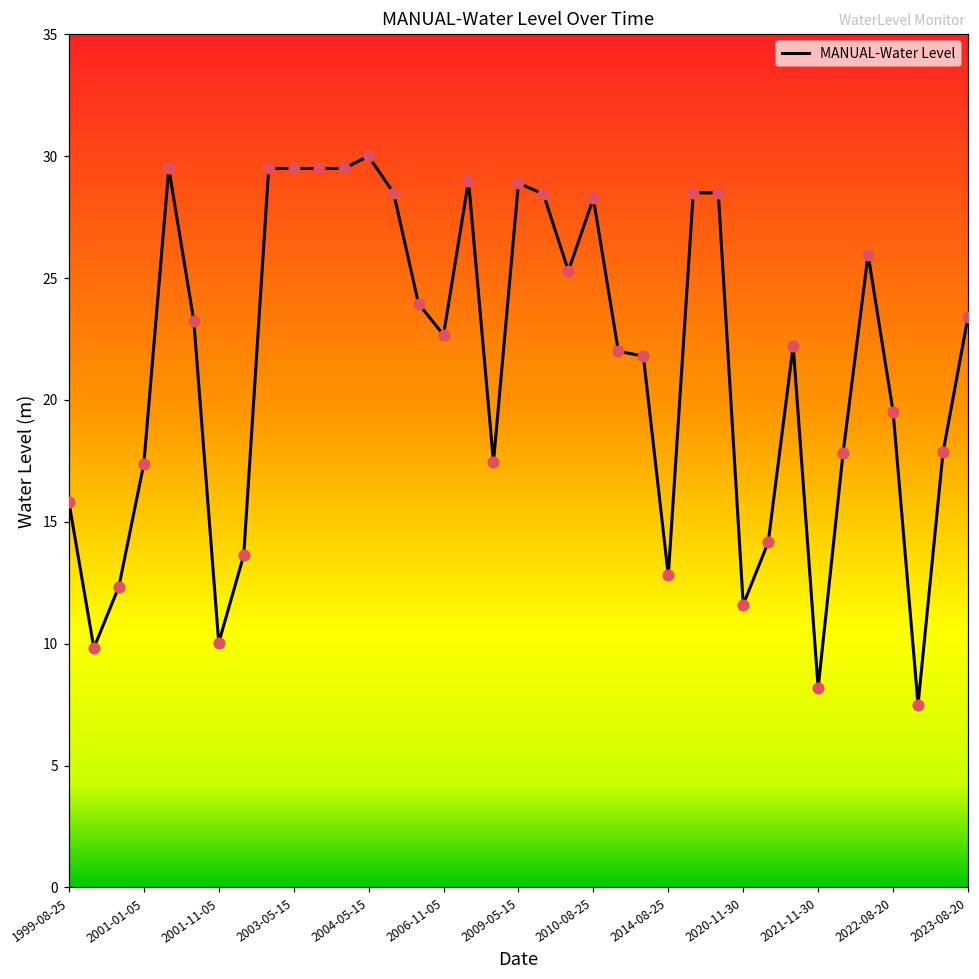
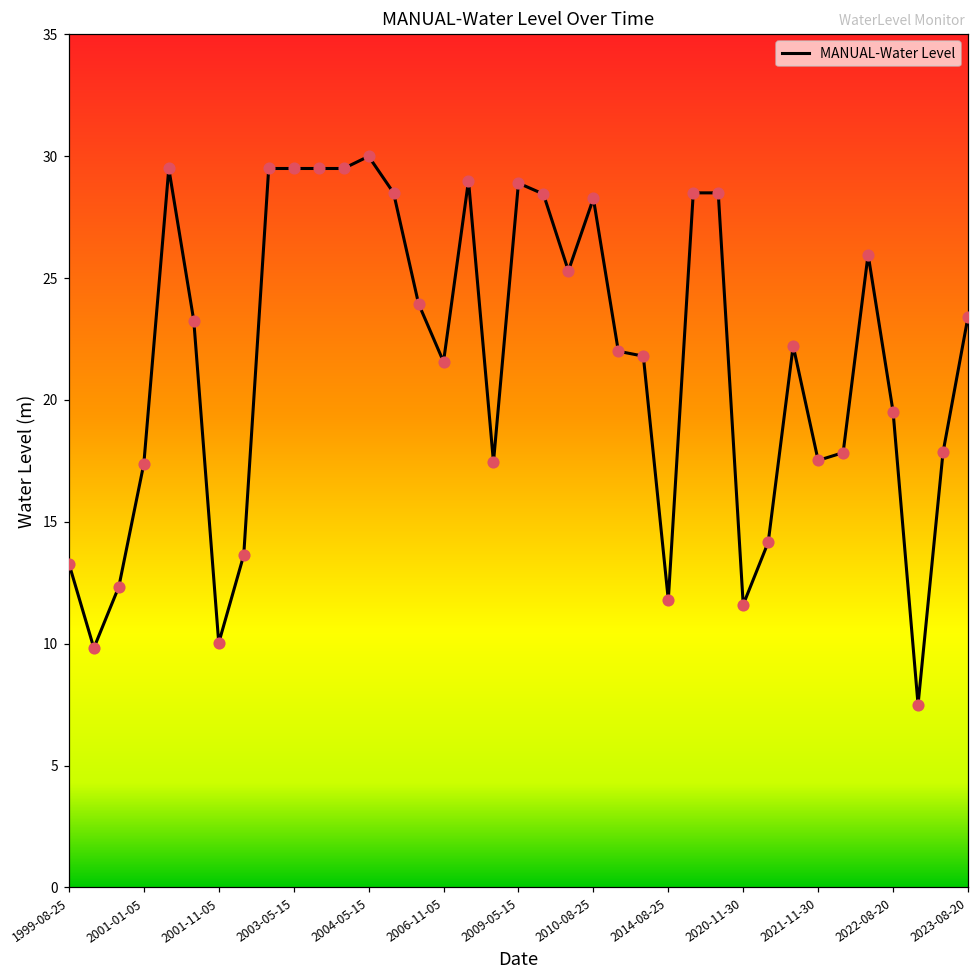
  {
-   "1999-08-25": 15.8,
+   "1999-08-25": 13.3,
    "2001-01-05": 17.4,
    "2001-11-05": 10.0,
    "2003-05-15": 29.5,
    "2004-05-15": 30.0,
-   "2006-11-05": 22.7,
+   "2006-11-05": 21.6,
    "2009-05-15": 28.9,
    "2010-08-25": 28.3,
-   "2014-08-25": 12.8,
+   "2014-08-25": 11.8,
    "2020-11-30": 11.6,
-   "2021-11-30": 8.2,
+   "2021-11-30": 17.5,
    "2022-08-20": 19.5,
    "2023-08-20": 23.4
  }
